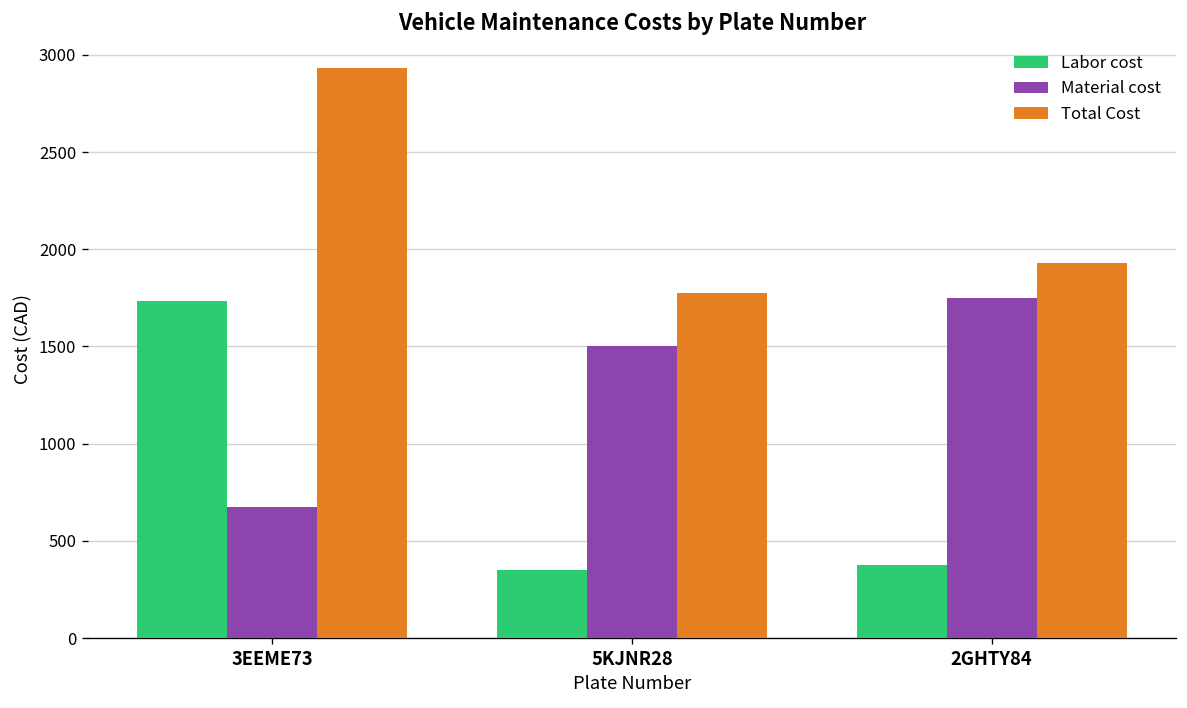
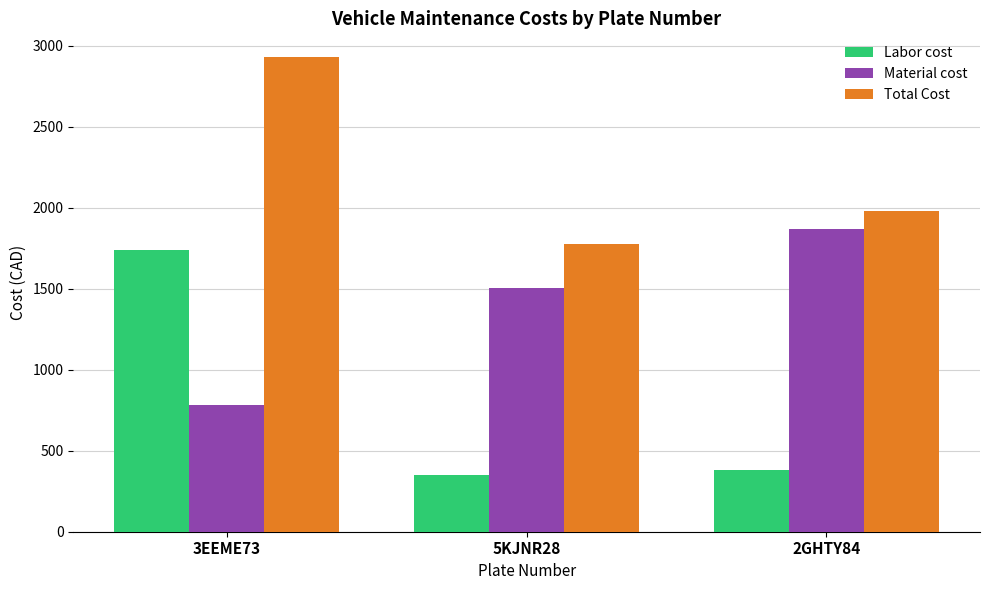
  {
    "Labor cost": {
      "3EEME73": 1740,
      "5KJNR28": 350,
      "2GHTY84": 380
    },
    "Material cost": {
-     "3EEME73": 680,
+     "3EEME73": 780,
      "5KJNR28": 1500,
-     "2GHTY84": 1750
+     "2GHTY84": 1870
    },
    "Total Cost": {
      "3EEME73": 2930,
      "5KJNR28": 1780,
-     "2GHTY84": 1930
+     "2GHTY84": 1980
    }
  }
